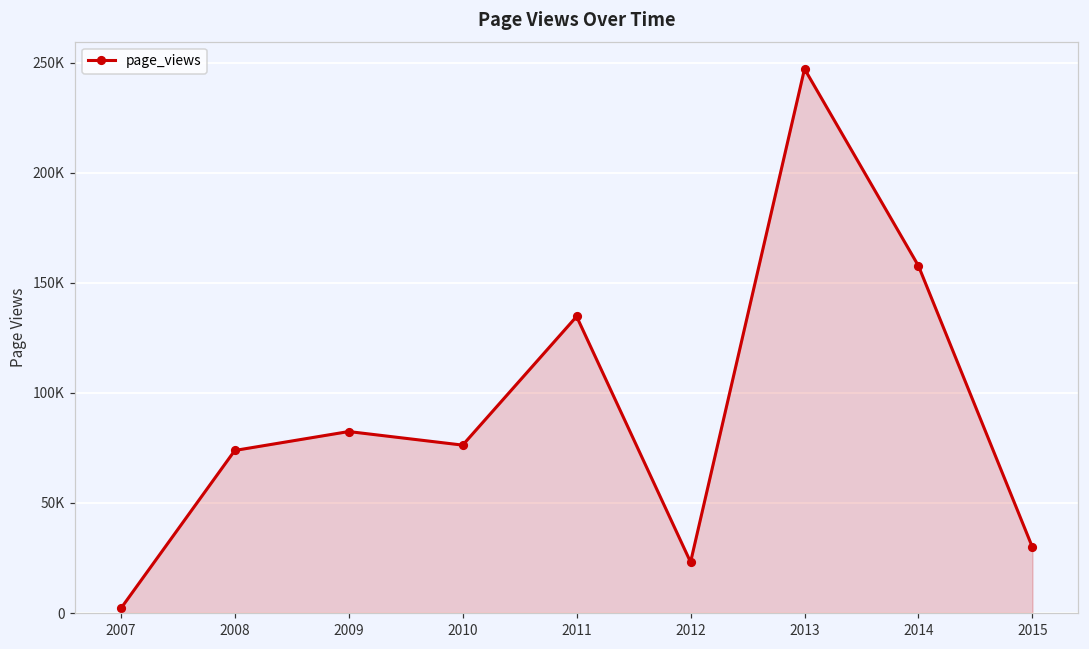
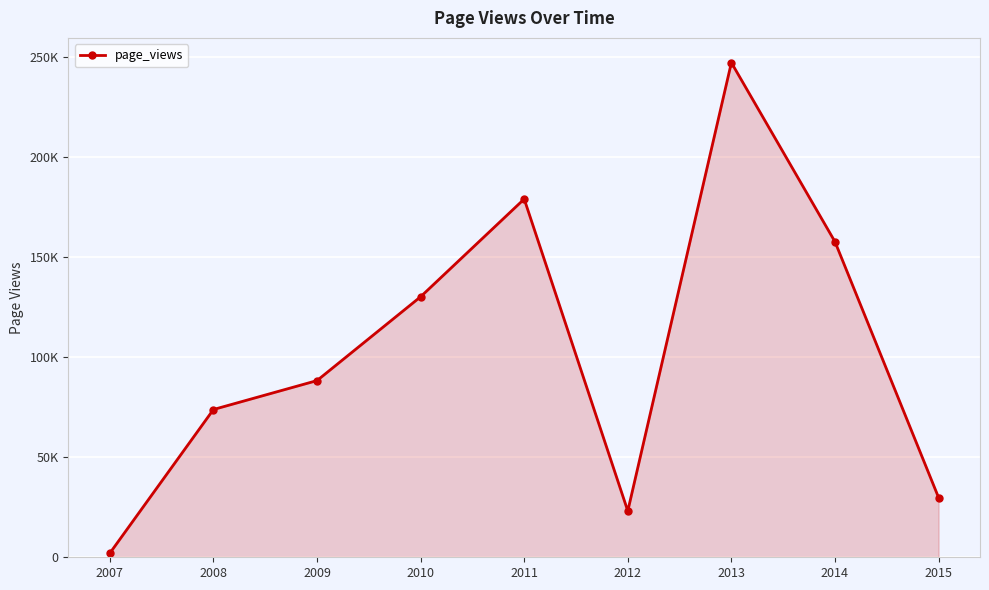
  {
    "2007": 2000,
    "2008": 74000,
-   "2009": 82000,
-   "2010": 76000,
-   "2011": 135000,
+   "2009": 88000,
+   "2010": 130000,
+   "2011": 179000,
    "2012": 23000,
    "2013": 247000,
    "2014": 158000,
    "2015": 30000
  }
